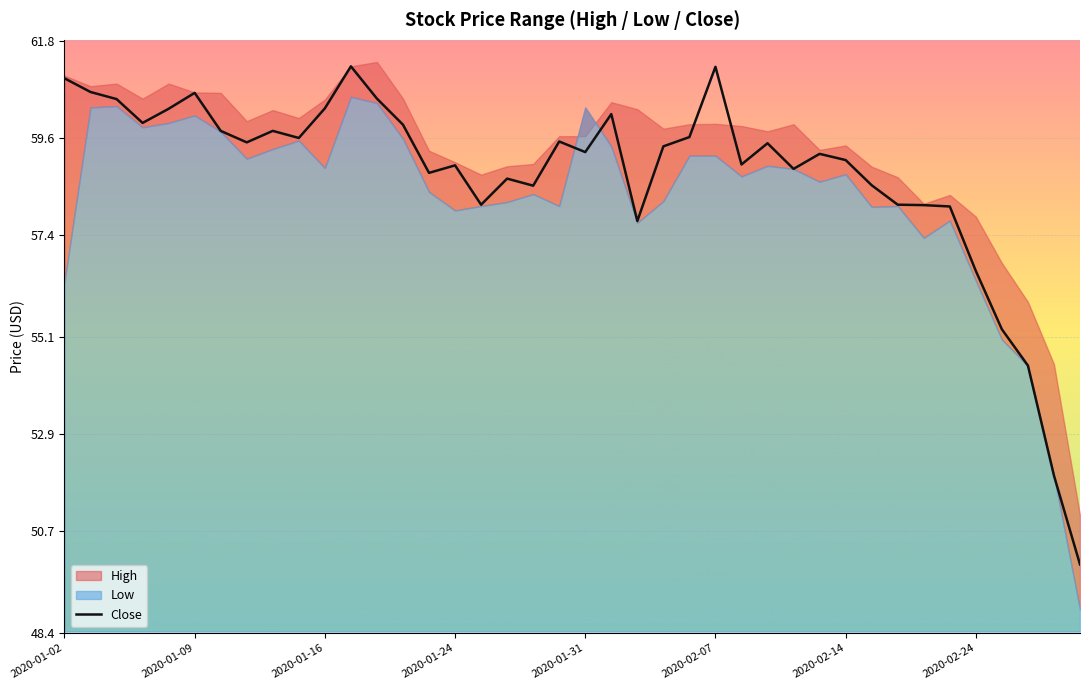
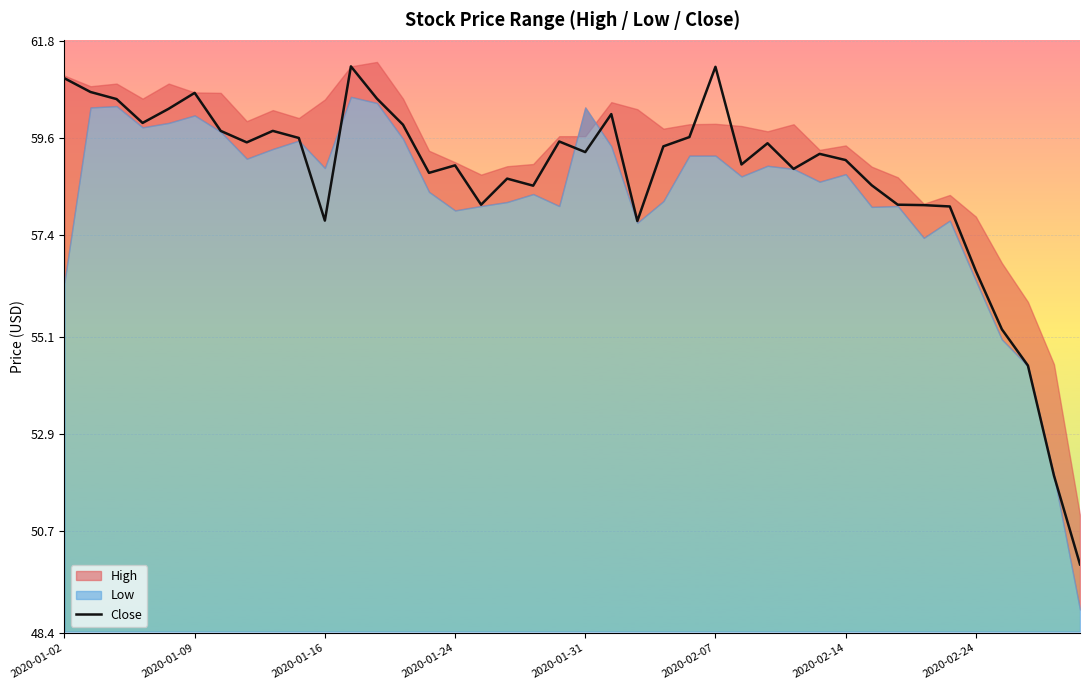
  {
    "Close": {
      "2020-01-02": 61.0,
-     "2020-01-16": 60.3,
+     "2020-01-16": 57.7,
      "2020-01-24": 59.0,
      "2020-01-31": 59.3,
      "2020-02-07": 61.2,
      "2020-02-14": 59.1,
      "2020-02-24": 56.6
    },
    "Low": {
      "2020-01-02": 56.3,
      "2020-01-09": 60.1,
      "2020-01-16": 58.9,
      "2020-01-24": 58.0,
      "2020-02-07": 59.2,
      "2020-02-14": 58.8,
      "2020-02-24": 56.4
    }
  }
